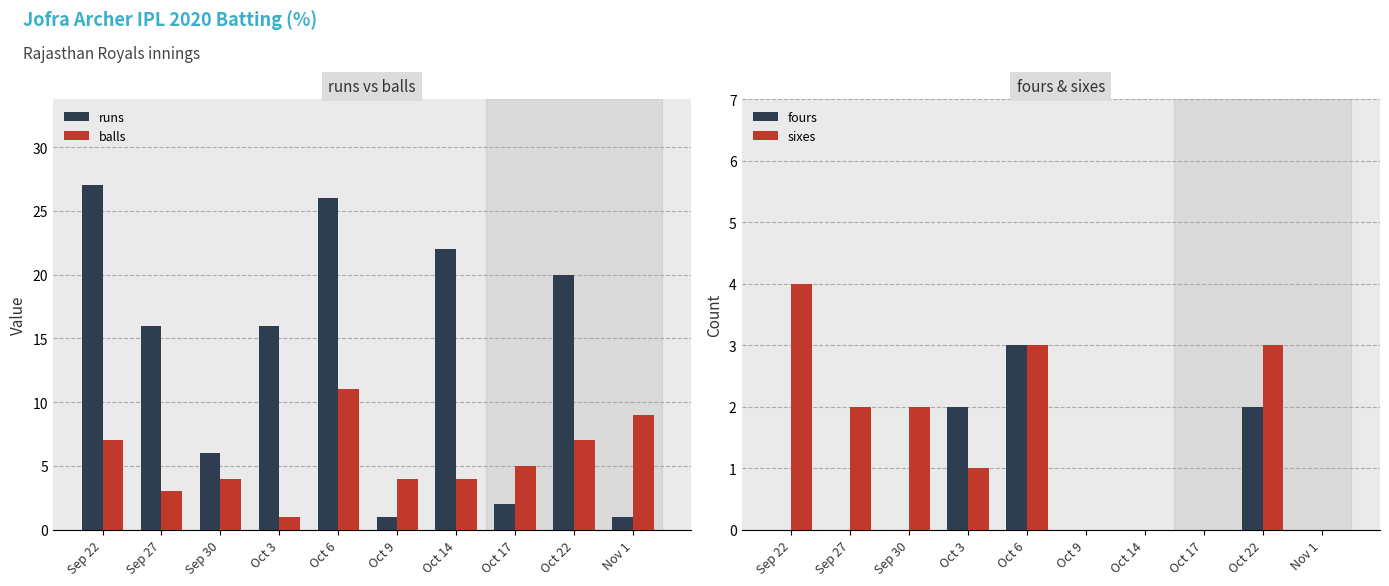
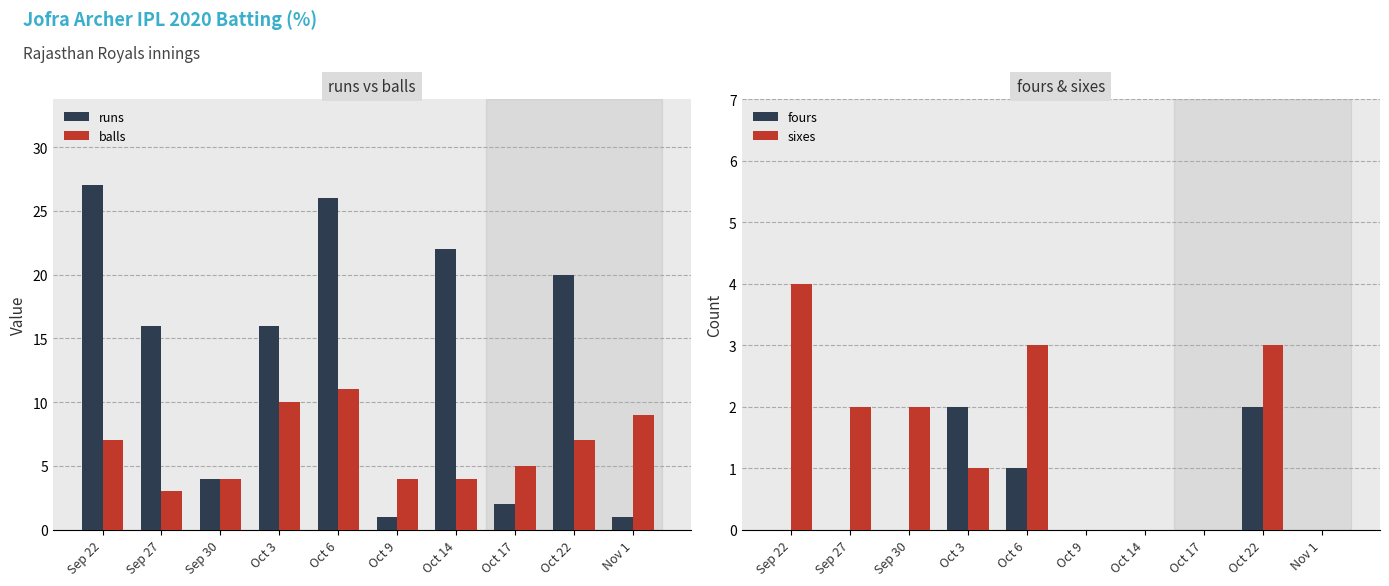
  {
    "runs vs balls": {
      "runs": {
        "Sep 22": 27,
        "Sep 27": 16,
-       "Sep 30": 6,
+       "Sep 30": 4,
        "Oct 3": 16,
        "Oct 6": 26,
        "Oct 9": 1,
        "Oct 14": 22,
        "Oct 17": 2,
        "Oct 22": 20,
        "Nov 1": 1
      },
      "balls": {
        "Sep 22": 7,
        "Sep 27": 3,
        "Sep 30": 4,
-       "Oct 3": 1,
+       "Oct 3": 10,
        "Oct 6": 11,
        "Oct 9": 4,
        "Oct 14": 4,
        "Oct 17": 5,
        "Oct 22": 7,
        "Nov 1": 9
      }
    },
    "fours & sixes": {
      "fours": {
        "Sep 22": 0,
        "Sep 27": 0,
        "Sep 30": 0,
        "Oct 3": 2,
-       "Oct 6": 3,
+       "Oct 6": 1,
        "Oct 9": 0,
        "Oct 14": 0,
        "Oct 17": 0,
        "Oct 22": 2,
        "Nov 1": 0
      },
      "sixes": {
        "Sep 22": 4,
        "Sep 27": 2,
        "Sep 30": 2,
        "Oct 3": 1,
        "Oct 6": 3,
        "Oct 9": 0,
        "Oct 14": 0,
        "Oct 17": 0,
        "Oct 22": 3,
        "Nov 1": 0
      }
    }
  }
